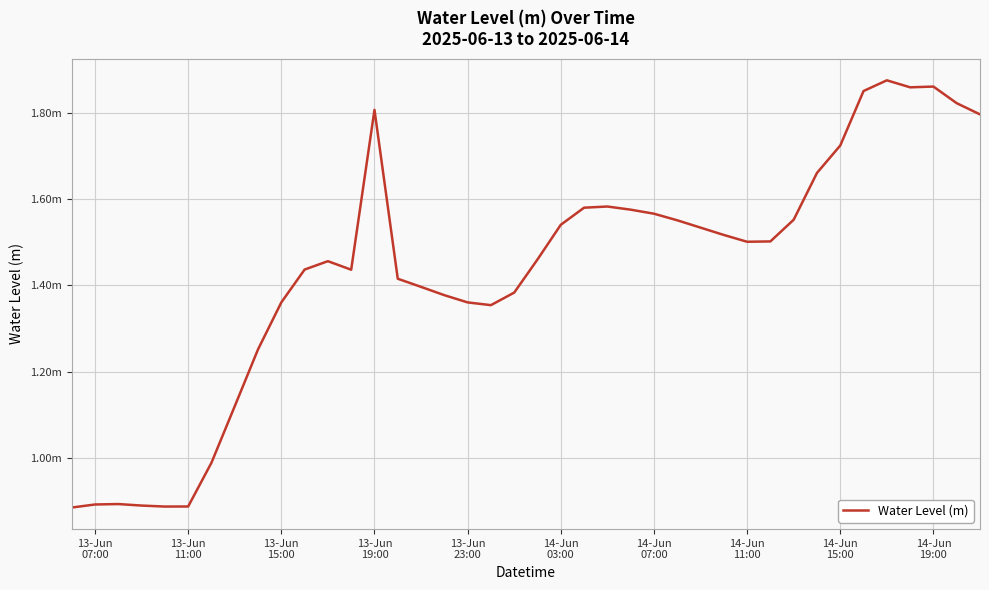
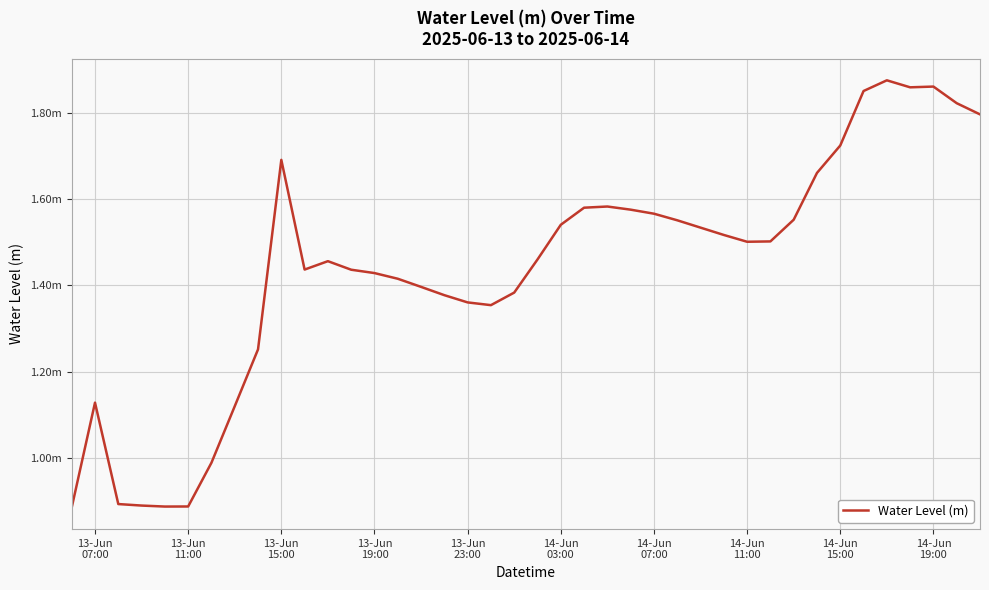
  {
-   "13-Jun 07:00": "0.89m",
+   "13-Jun 07:00": "1.13m",
    "13-Jun 11:00": "0.89m",
-   "13-Jun 15:00": "1.36m",
-   "13-Jun 19:00": "1.81m",
+   "13-Jun 15:00": "1.69m",
+   "13-Jun 19:00": "1.43m",
    "13-Jun 23:00": "1.36m",
    "14-Jun 03:00": "1.54m",
    "14-Jun 07:00": "1.57m",
    "14-Jun 11:00": "1.50m",
    "14-Jun 15:00": "1.72m",
    "14-Jun 19:00": "1.86m"
  }
